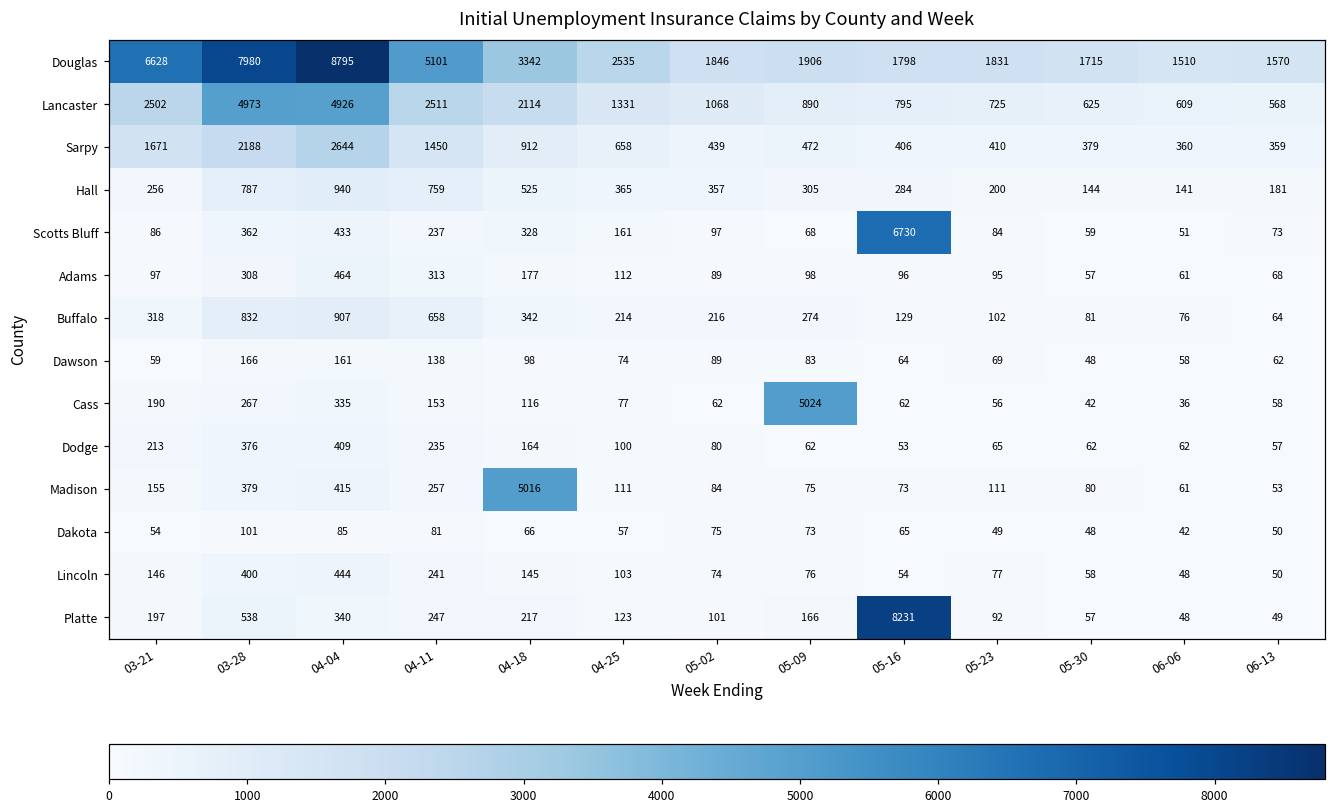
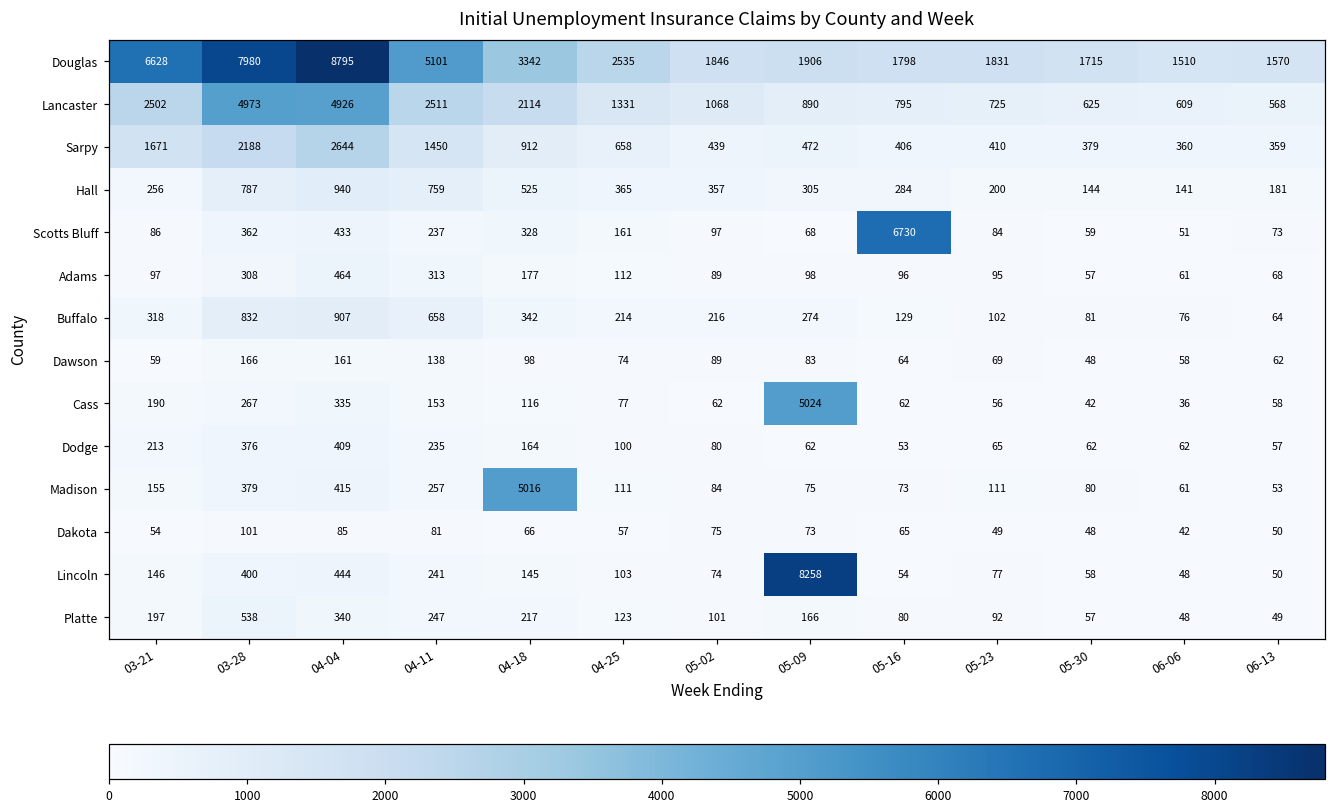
  {
    "Douglas": {
      "03-21": 6628,
      "03-28": 7980,
      "04-04": 8795,
      "04-11": 5101,
      "04-18": 3342,
      "04-25": 2535,
      "05-02": 1846,
      "05-09": 1906,
      "05-16": 1798,
      "05-23": 1831,
      "05-30": 1715,
      "06-06": 1510,
      "06-13": 1570
    },
    "Lancaster": {
      "03-21": 2502,
      "03-28": 4973,
      "04-04": 4926,
      "04-11": 2511,
      "04-18": 2114,
      "04-25": 1331,
      "05-02": 1068,
      "05-09": 890,
      "05-16": 795,
      "05-23": 725,
      "05-30": 625,
      "06-06": 609,
      "06-13": 568
    },
    "Sarpy": {
      "03-21": 1671,
      "03-28": 2188,
      "04-04": 2644,
      "04-11": 1450,
      "04-18": 912,
      "04-25": 658,
      "05-02": 439,
      "05-09": 472,
      "05-16": 406,
      "05-23": 410,
      "05-30": 379,
      "06-06": 360,
      "06-13": 359
    },
    "Hall": {
      "03-21": 256,
      "03-28": 787,
      "04-04": 940,
      "04-11": 759,
      "04-18": 525,
      "04-25": 365,
      "05-02": 357,
      "05-09": 305,
      "05-16": 284,
      "05-23": 200,
      "05-30": 144,
      "06-06": 141,
      "06-13": 181
    },
    "Scotts Bluff": {
      "03-21": 86,
      "03-28": 362,
      "04-04": 433,
      "04-11": 237,
      "04-18": 328,
      "04-25": 161,
      "05-02": 97,
      "05-09": 68,
      "05-16": 6730,
      "05-23": 84,
      "05-30": 59,
      "06-06": 51,
      "06-13": 73
    },
    "Adams": {
      "03-21": 97,
      "03-28": 308,
      "04-04": 464,
      "04-11": 313,
      "04-18": 177,
      "04-25": 112,
      "05-02": 89,
      "05-09": 98,
      "05-16": 96,
      "05-23": 95,
      "05-30": 57,
      "06-06": 61,
      "06-13": 68
    },
    "Buffalo": {
      "03-21": 318,
      "03-28": 832,
      "04-04": 907,
      "04-11": 658,
      "04-18": 342,
      "04-25": 214,
      "05-02": 216,
      "05-09": 274,
      "05-16": 129,
      "05-23": 102,
      "05-30": 81,
      "06-06": 76,
      "06-13": 64
    },
    "Dawson": {
      "03-21": 59,
      "03-28": 166,
      "04-04": 161,
      "04-11": 138,
      "04-18": 98,
      "04-25": 74,
      "05-02": 89,
      "05-09": 83,
      "05-16": 64,
      "05-23": 69,
      "05-30": 48,
      "06-06": 58,
      "06-13": 62
    },
    "Cass": {
      "03-21": 190,
      "03-28": 267,
      "04-04": 335,
      "04-11": 153,
      "04-18": 116,
      "04-25": 77,
      "05-02": 62,
      "05-09": 5024,
      "05-16": 62,
      "05-23": 56,
      "05-30": 42,
      "06-06": 36,
      "06-13": 58
    },
    "Dodge": {
      "03-21": 213,
      "03-28": 376,
      "04-04": 409,
      "04-11": 235,
      "04-18": 164,
      "04-25": 100,
      "05-02": 80,
      "05-09": 62,
      "05-16": 53,
      "05-23": 65,
      "05-30": 62,
      "06-06": 62,
      "06-13": 57
    },
    "Madison": {
      "03-21": 155,
      "03-28": 379,
      "04-04": 415,
      "04-11": 257,
      "04-18": 5016,
      "04-25": 111,
      "05-02": 84,
      "05-09": 75,
      "05-16": 73,
      "05-23": 111,
      "05-30": 80,
      "06-06": 61,
      "06-13": 53
    },
    "Dakota": {
      "03-21": 54,
      "03-28": 101,
      "04-04": 85,
      "04-11": 81,
      "04-18": 66,
      "04-25": 57,
      "05-02": 75,
      "05-09": 73,
      "05-16": 65,
      "05-23": 49,
      "05-30": 48,
      "06-06": 42,
      "06-13": 50
    },
    "Lincoln": {
      "03-21": 146,
      "03-28": 400,
      "04-04": 444,
      "04-11": 241,
      "04-18": 145,
      "04-25": 103,
      "05-02": 74,
-     "05-09": 76,
+     "05-09": 8258,
      "05-16": 54,
      "05-23": 77,
      "05-30": 58,
      "06-06": 48,
      "06-13": 50
    },
    "Platte": {
      "03-21": 197,
      "03-28": 538,
      "04-04": 340,
      "04-11": 247,
      "04-18": 217,
      "04-25": 123,
      "05-02": 101,
      "05-09": 166,
-     "05-16": 8231,
+     "05-16": 80,
      "05-23": 92,
      "05-30": 57,
      "06-06": 48,
      "06-13": 49
    }
  }
